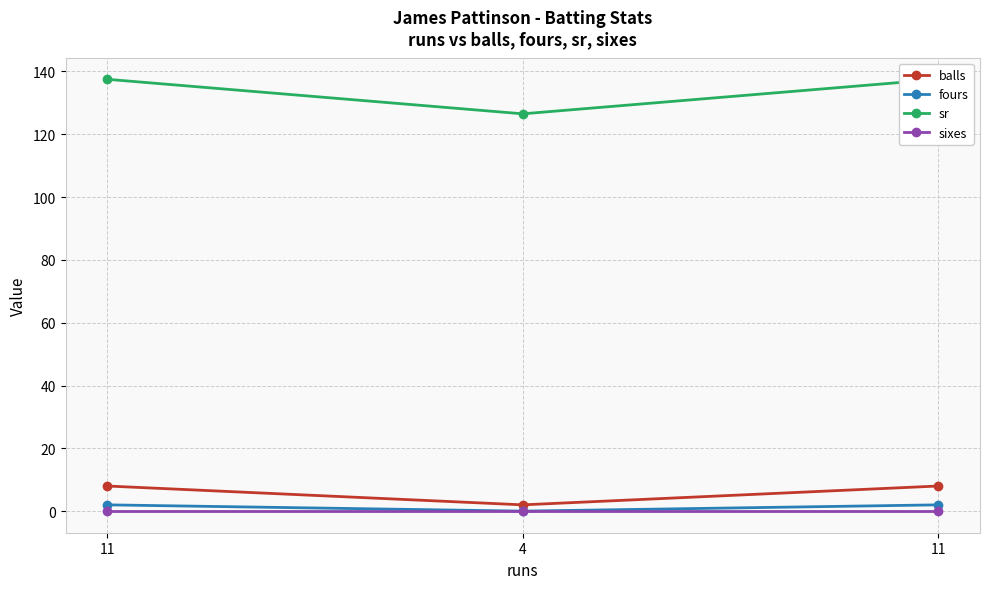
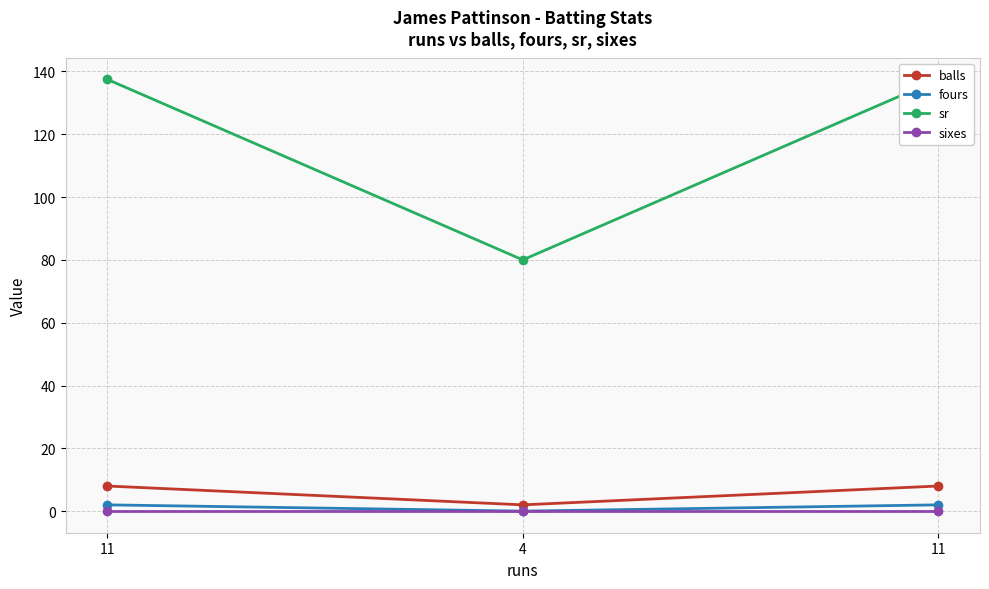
  {
    "balls": {
      "4": 2
    },
    "sr": {
-     "4": 127
+     "4": 80
    }
  }
